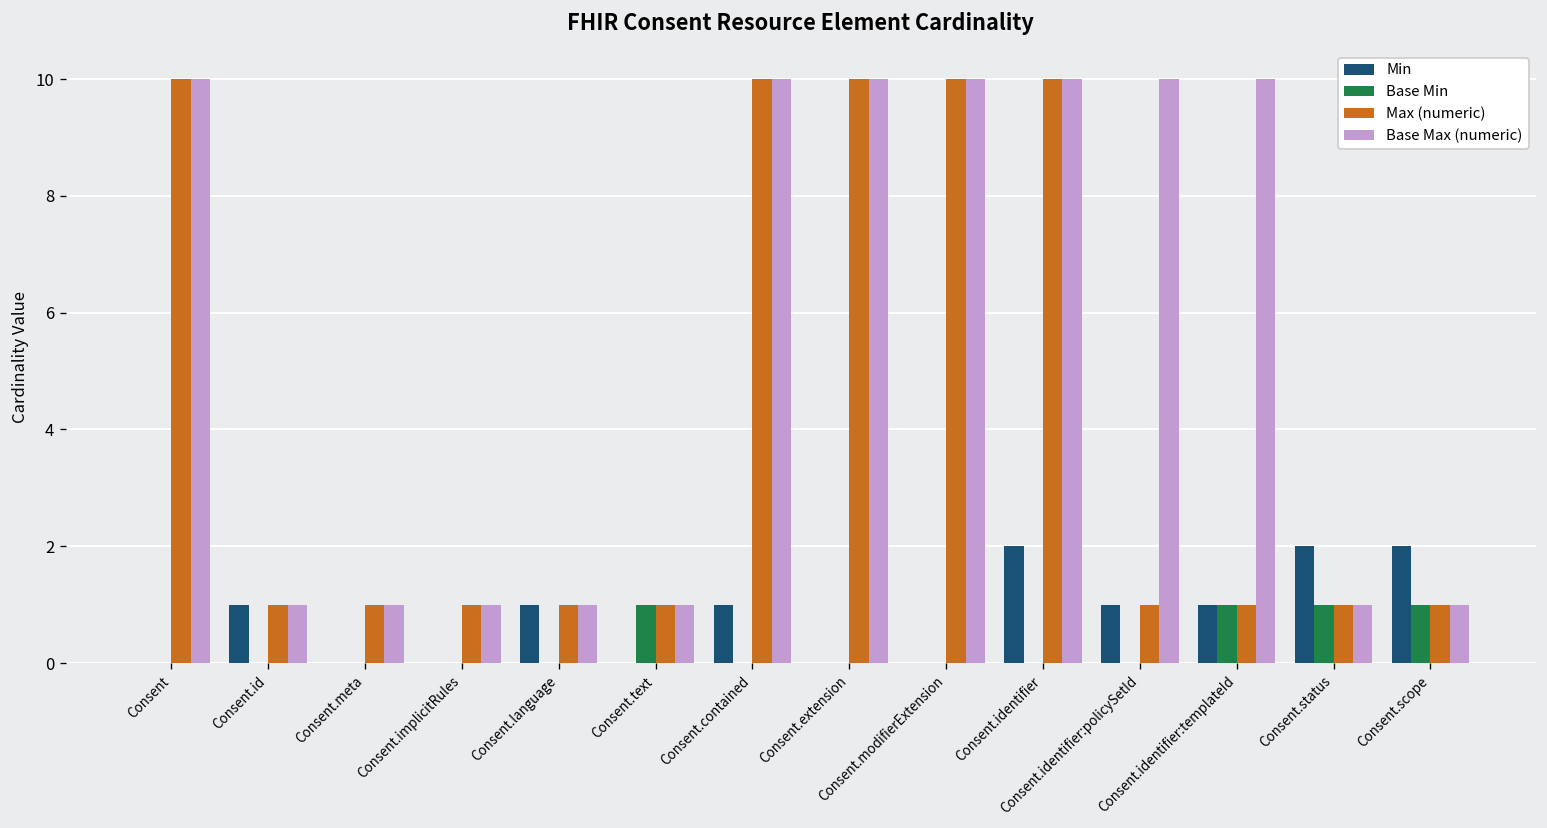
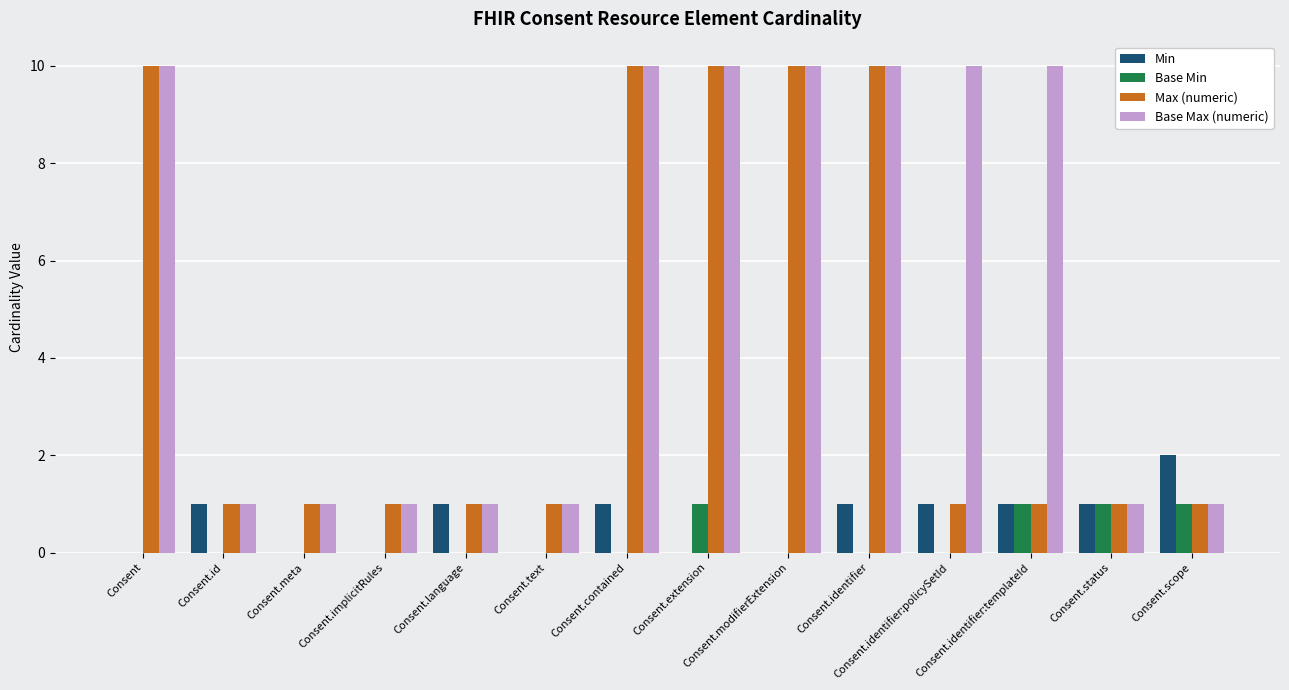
  {
    "Min": {
      "Consent": 0,
      "Consent.id": 1,
      "Consent.meta": 0,
      "Consent.implicitRules": 0,
      "Consent.language": 1,
      "Consent.text": 0,
      "Consent.contained": 1,
      "Consent.extension": 0,
      "Consent.modifierExtension": 0,
-     "Consent.identifier": 2,
+     "Consent.identifier": 1,
      "Consent.identifier:policySetId": 1,
      "Consent.identifier:templateId": 1,
-     "Consent.status": 2,
+     "Consent.status": 1,
      "Consent.scope": 2
    },
    "Base Min": {
      "Consent": 0,
      "Consent.id": 0,
      "Consent.meta": 0,
      "Consent.implicitRules": 0,
      "Consent.language": 0,
-     "Consent.text": 1,
+     "Consent.text": 0,
      "Consent.contained": 0,
-     "Consent.extension": 0,
+     "Consent.extension": 1,
      "Consent.modifierExtension": 0,
      "Consent.identifier": 0,
      "Consent.identifier:policySetId": 0,
      "Consent.identifier:templateId": 1,
      "Consent.status": 1,
      "Consent.scope": 1
    },
    "Max (numeric)": {
      "Consent": 10,
      "Consent.id": 1,
      "Consent.meta": 1,
      "Consent.implicitRules": 1,
      "Consent.language": 1,
      "Consent.text": 1,
      "Consent.contained": 10,
      "Consent.extension": 10,
      "Consent.modifierExtension": 10,
      "Consent.identifier": 10,
      "Consent.identifier:policySetId": 1,
      "Consent.identifier:templateId": 1,
      "Consent.status": 1,
      "Consent.scope": 1
    },
    "Base Max (numeric)": {
      "Consent": 10,
      "Consent.id": 1,
      "Consent.meta": 1,
      "Consent.implicitRules": 1,
      "Consent.language": 1,
      "Consent.text": 1,
      "Consent.contained": 10,
      "Consent.extension": 10,
      "Consent.modifierExtension": 10,
      "Consent.identifier": 10,
      "Consent.identifier:policySetId": 10,
      "Consent.identifier:templateId": 10,
      "Consent.status": 1,
      "Consent.scope": 1
    }
  }
